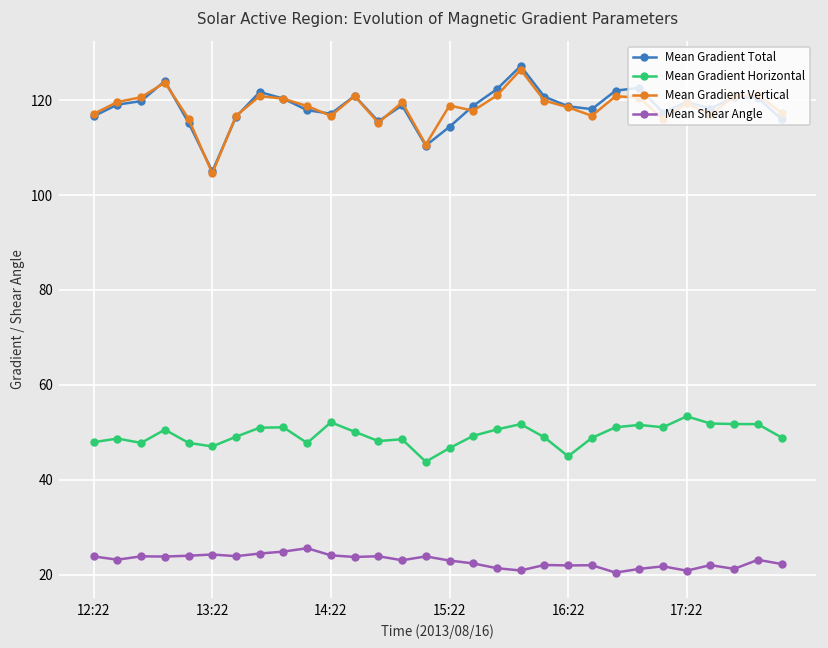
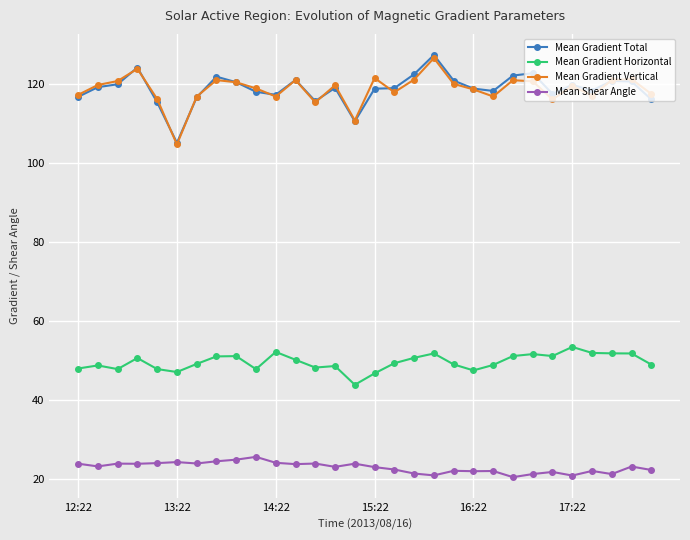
  {
    "Mean Gradient Total": {
-     "15:22": 114
+     "15:22": 119
    },
    "Mean Gradient Horizontal": {
      "12:22": 48,
      "13:22": 47,
      "14:22": 52,
      "15:22": 47,
-     "16:22": 45,
+     "16:22": 47,
      "17:22": 53
    },
    "Mean Gradient Vertical": {
-     "15:22": 119
+     "15:22": 121
    },
    "Mean Shear Angle": {
      "12:22": 24,
      "13:22": 24,
      "14:22": 24,
      "15:22": 23,
      "16:22": 22,
      "17:22": 21
    }
  }
